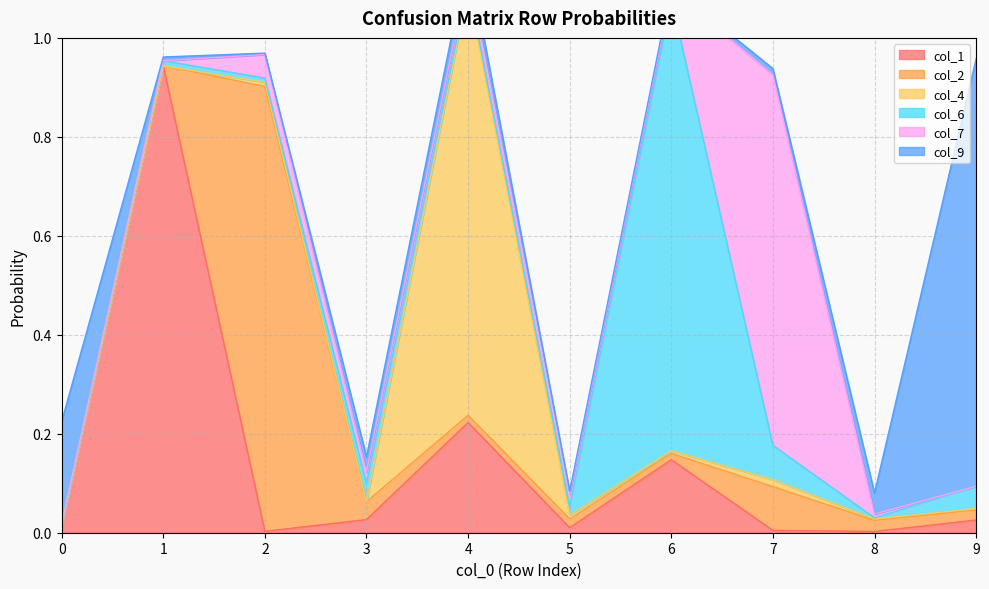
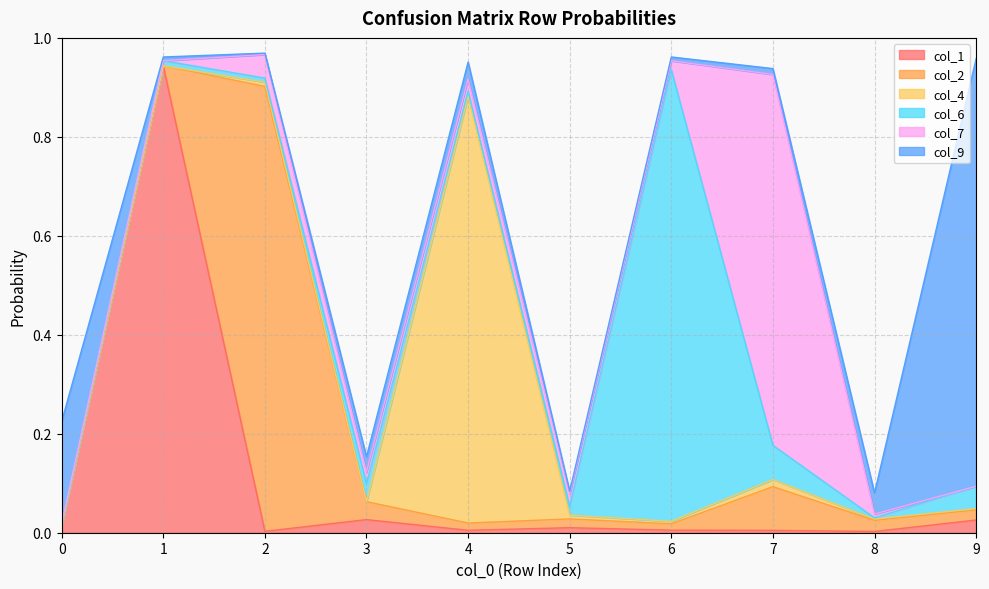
  {
    "col_1": {
      "2": 0.00,
      "3": 0.03,
-     "4": 0.22,
+     "4": 0.00,
      "5": 0.01,
-     "6": 0.15,
+     "6": 0.01,
      "7": 0.00,
      "8": 0.00,
      "9": 0.03
    },
    "col_6": {
      "2": 0.01,
      "3": 0.04,
      "5": 0.02,
      "7": 0.07
    },
    "col_7": {
      "3": 0.02,
      "7": 0.75,
      "8": 0.01
    },
    "col_9": {
      "0": 0.21,
      "1": 0.01,
      "3": 0.03,
      "7": 0.01,
      "8": 0.04,
      "9": 0.86
    }
  }
